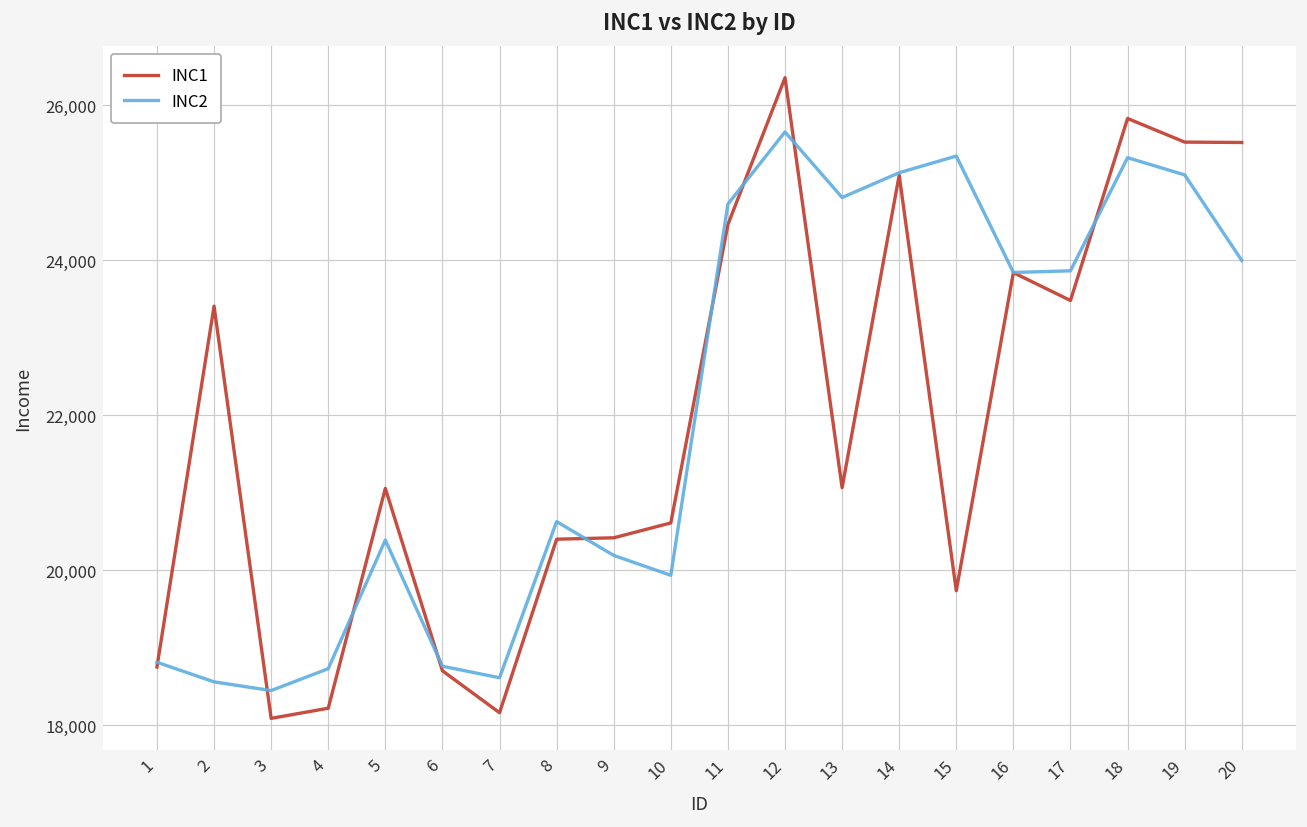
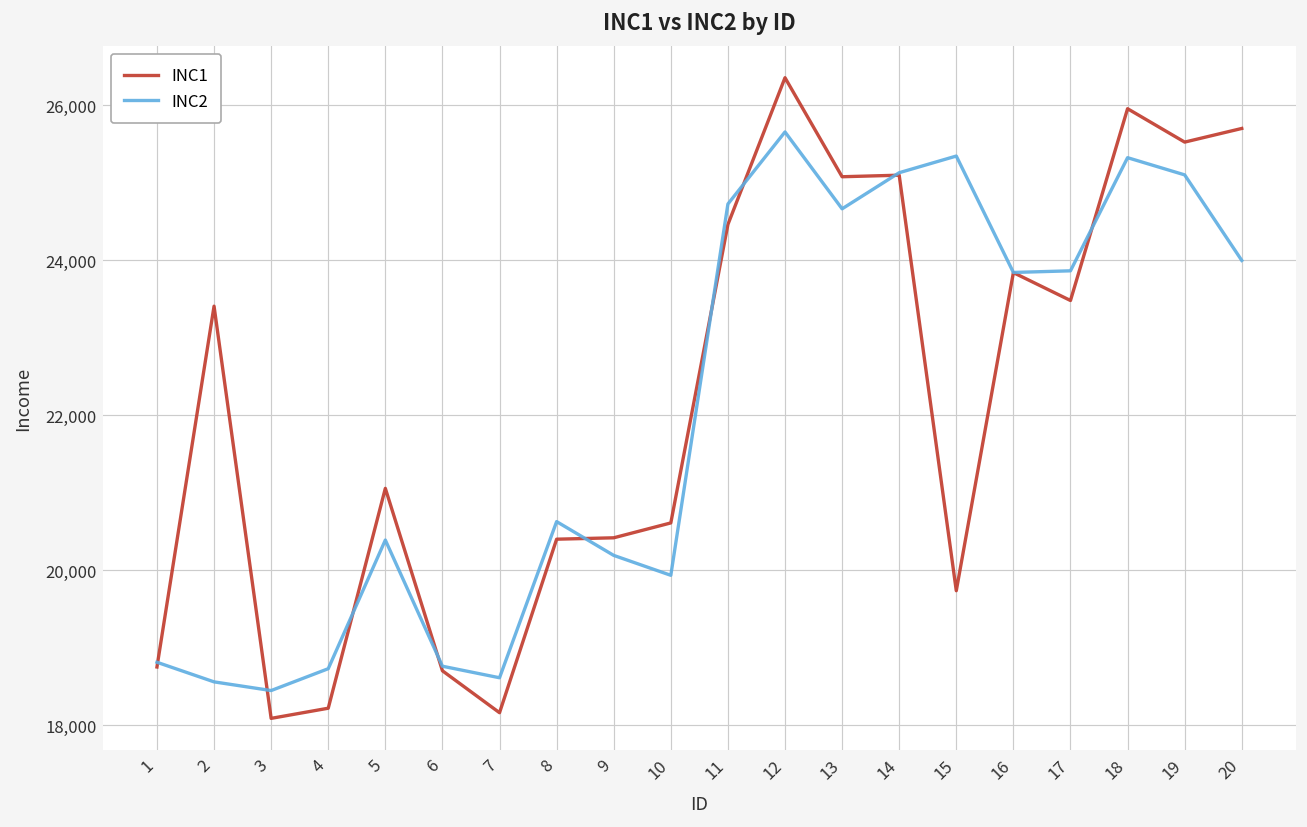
  {
    "INC1": {
      "1": "18,800",
      "2": "23,400",
      "3": "18,100",
      "4": "18,200",
      "5": "21,100",
      "6": "18,700",
      "7": "18,200",
      "8": "20,400",
      "9": "20,400",
      "10": "20,600",
      "11": "24,500",
      "12": "26,400",
-     "13": "21,100",
+     "13": "25,100",
      "15": "19,700",
      "17": "23,500",
-     "18": "25,800",
+     "18": "26,000",
      "19": "25,500",
-     "20": "25,500"
+     "20": "25,700"
    },
    "INC2": {
      "1": "18,800",
      "2": "18,600",
      "3": "18,500",
      "4": "18,700",
      "5": "20,400",
      "6": "18,800",
      "7": "18,600",
      "8": "20,600",
      "9": "20,200",
      "10": "19,900",
      "11": "24,700",
      "12": "25,700",
-     "13": "24,800",
+     "13": "24,700",
      "15": "25,300",
      "17": "23,900",
      "18": "25,300",
      "19": "25,100",
      "20": "24,000"
    }
  }
